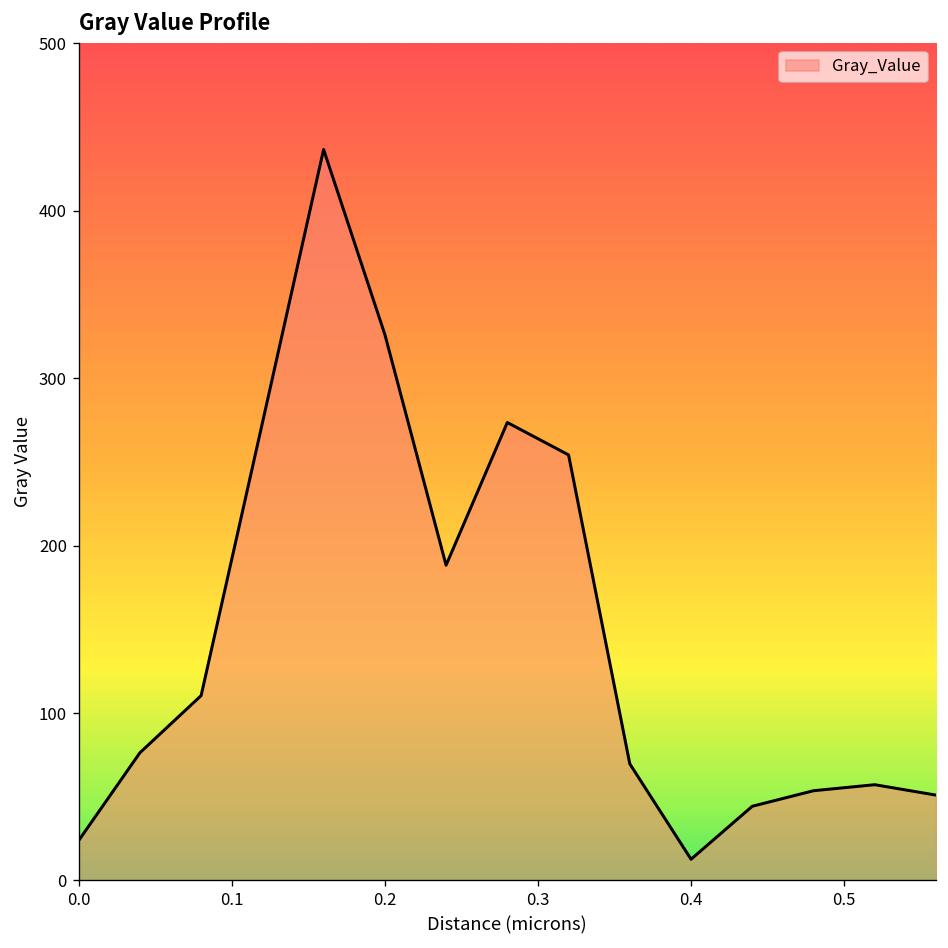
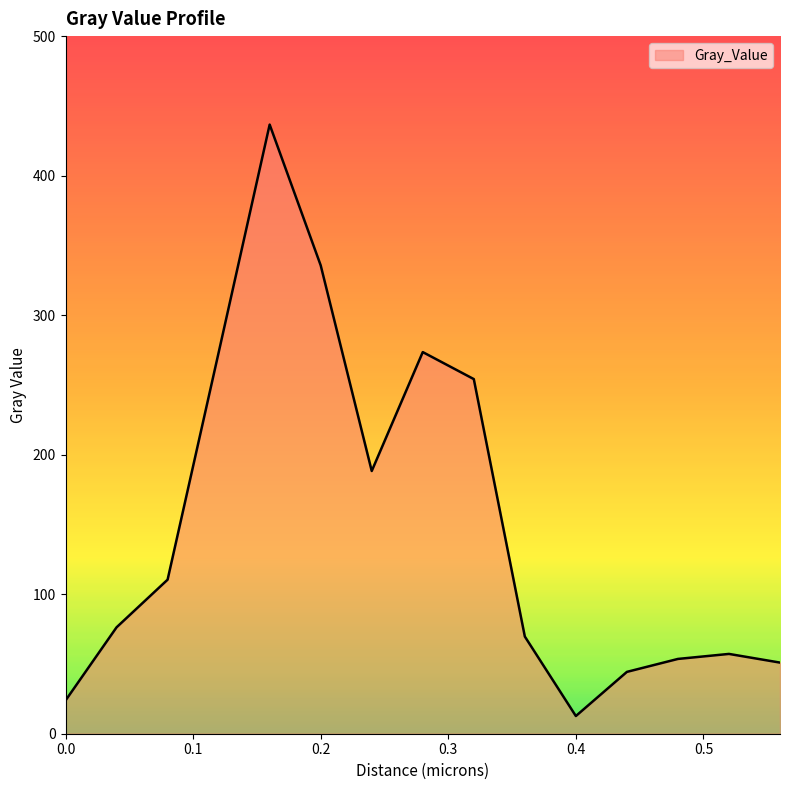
  {
    "0.0": 24,
-   "0.2": 326,
+   "0.2": 336,
    "0.4": 13
  }
